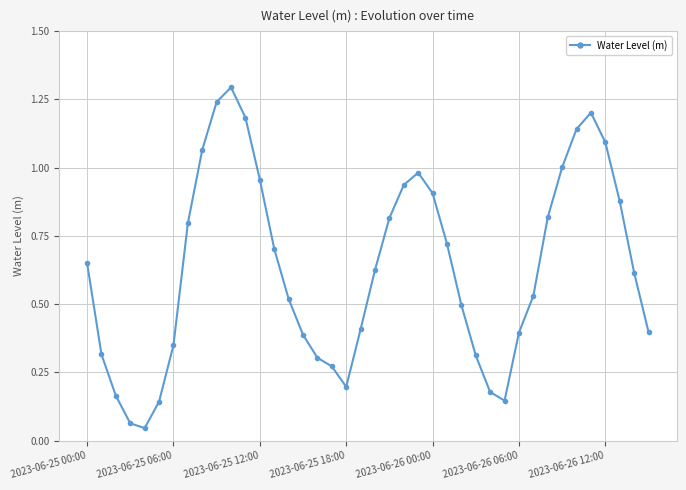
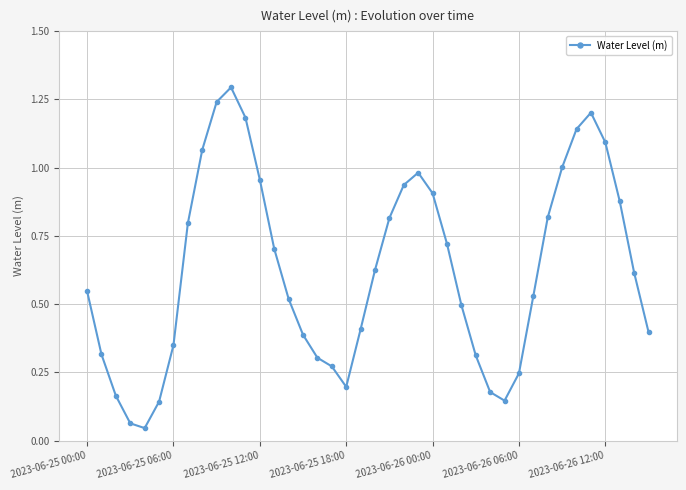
  {
-   "2023-06-25 00:00": 0.65,
+   "2023-06-25 00:00": 0.55,
    "2023-06-25 06:00": 0.35,
    "2023-06-25 12:00": 0.96,
    "2023-06-25 18:00": 0.20,
    "2023-06-26 00:00": 0.91,
-   "2023-06-26 06:00": 0.40,
+   "2023-06-26 06:00": 0.25,
    "2023-06-26 12:00": 1.09
  }
